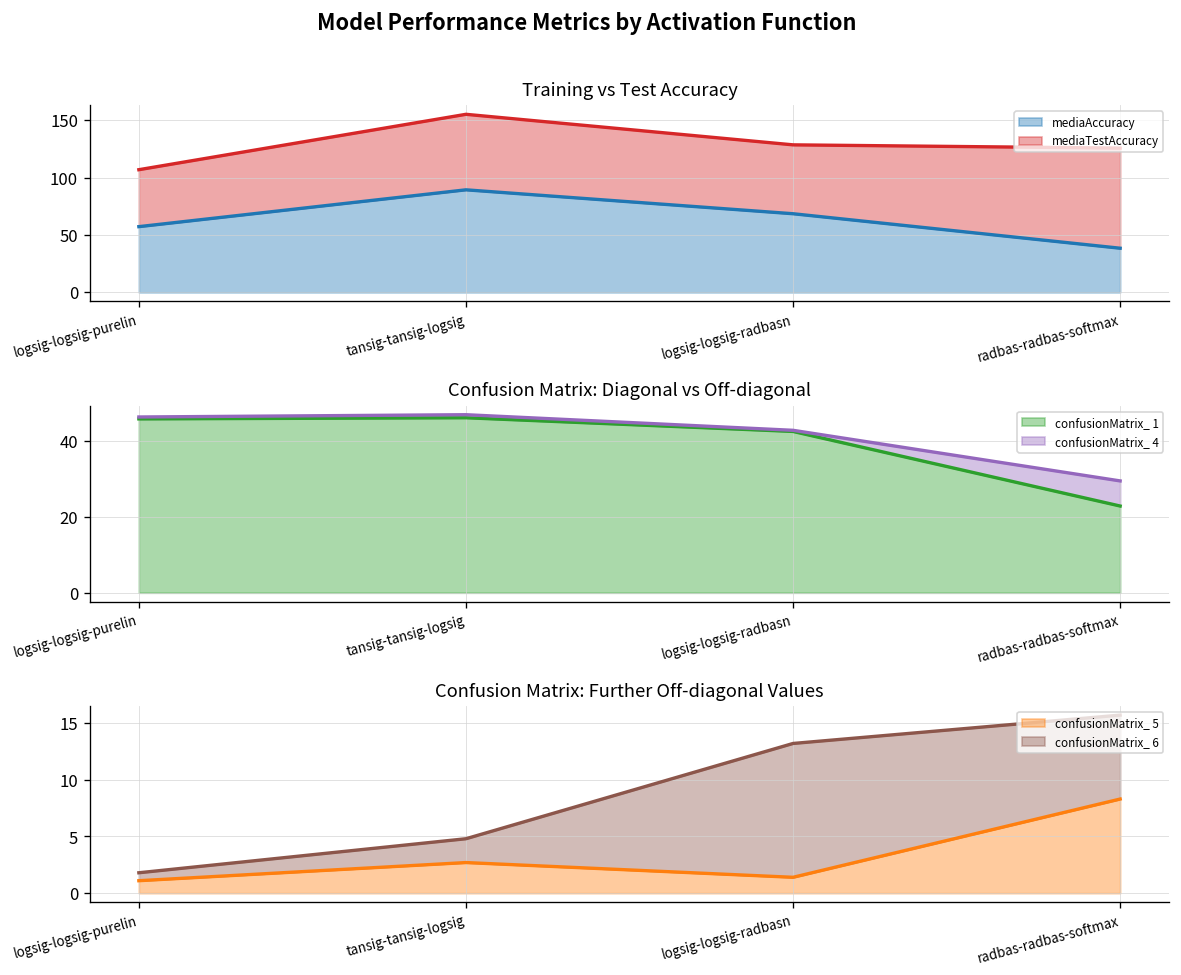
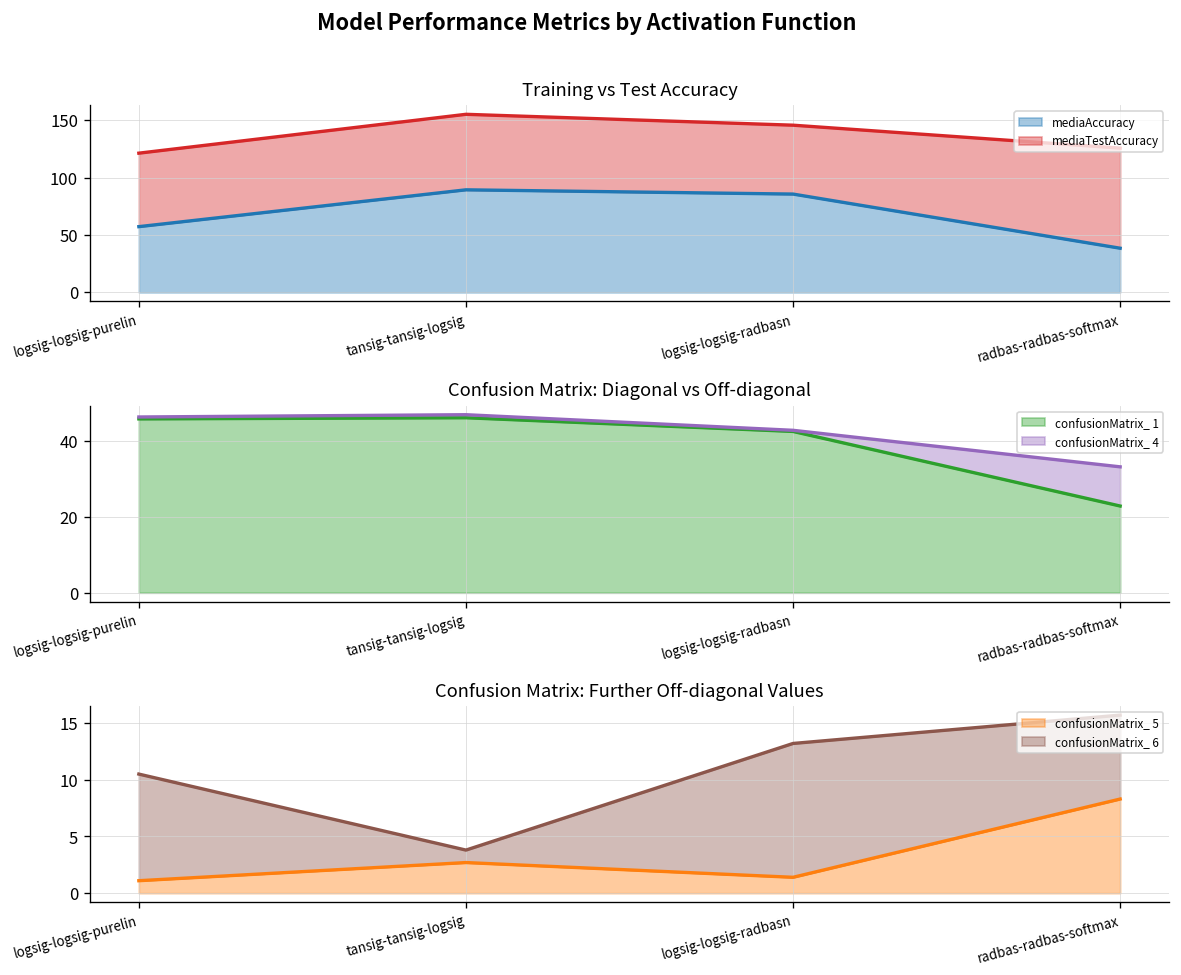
  {
    "Training vs Test Accuracy": {
      "mediaAccuracy": {
        "logsig-logsig-purelin": 60,
        "tansig-tansig-logsig": 90,
-       "logsig-logsig-radbasn": 70,
+       "logsig-logsig-radbasn": 90,
        "radbas-radbas-softmax": 40
      },
      "mediaTestAccuracy": {
-       "logsig-logsig-purelin": 50,
+       "logsig-logsig-purelin": 60,
        "tansig-tansig-logsig": 70,
        "logsig-logsig-radbasn": 60
      }
    },
    "Confusion Matrix: Diagonal vs Off-diagonal": {
      "confusionMatrix_ 1": {
        "radbas-radbas-softmax": 23
      },
      "confusionMatrix_ 4": {
-       "radbas-radbas-softmax": 7
+       "radbas-radbas-softmax": 10
      }
    },
    "Confusion Matrix: Further Off-diagonal Values": {
      "confusionMatrix_ 5": {
        "logsig-logsig-purelin": 1,
        "tansig-tansig-logsig": 3,
        "logsig-logsig-radbasn": 1,
        "radbas-radbas-softmax": 8
      },
      "confusionMatrix_ 6": {
-       "logsig-logsig-purelin": 1,
-       "tansig-tansig-logsig": 2,
+       "logsig-logsig-purelin": 9,
+       "tansig-tansig-logsig": 1,
        "logsig-logsig-radbasn": 12
      }
    }
  }
